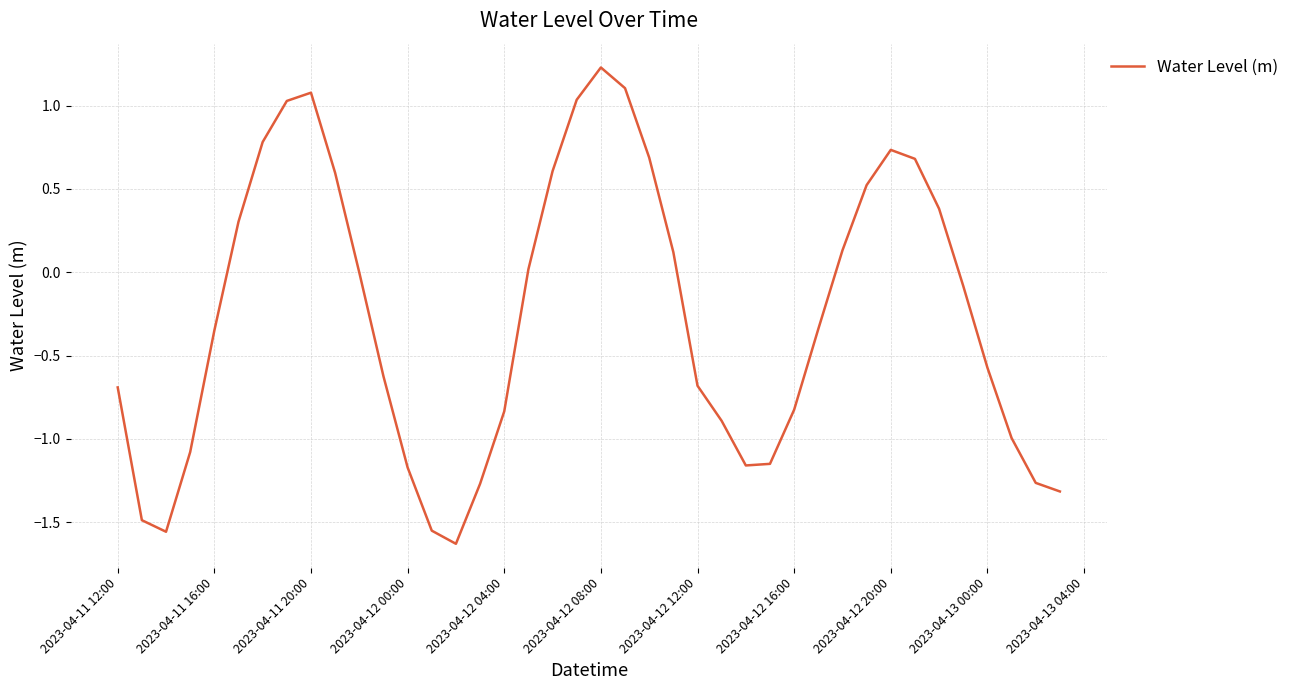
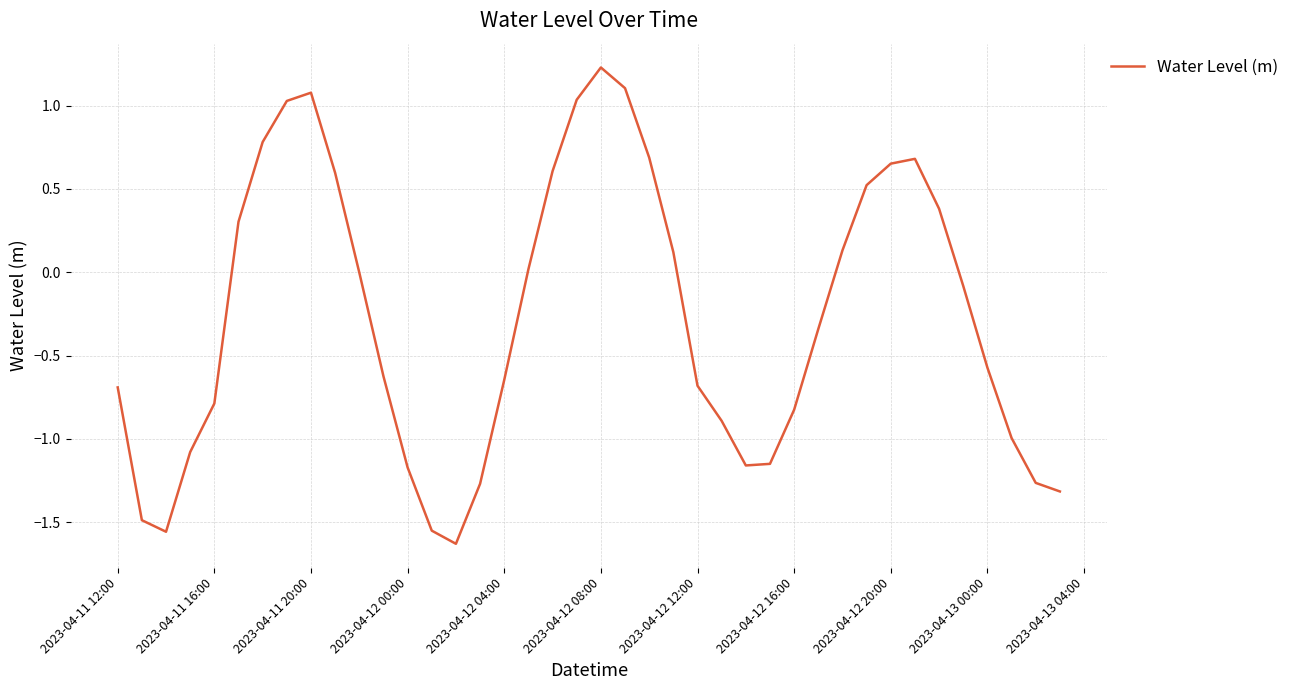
  {
    "2023-04-11 12:00": -0.69,
-   "2023-04-11 16:00": -0.35,
+   "2023-04-11 16:00": -0.79,
    "2023-04-11 20:00": 1.08,
    "2023-04-12 00:00": -1.17,
-   "2023-04-12 04:00": -0.83,
+   "2023-04-12 04:00": -0.65,
    "2023-04-12 08:00": 1.23,
    "2023-04-12 12:00": -0.68,
    "2023-04-12 16:00": -0.83,
-   "2023-04-12 20:00": 0.73,
+   "2023-04-12 20:00": 0.65,
    "2023-04-13 00:00": -0.57
  }
